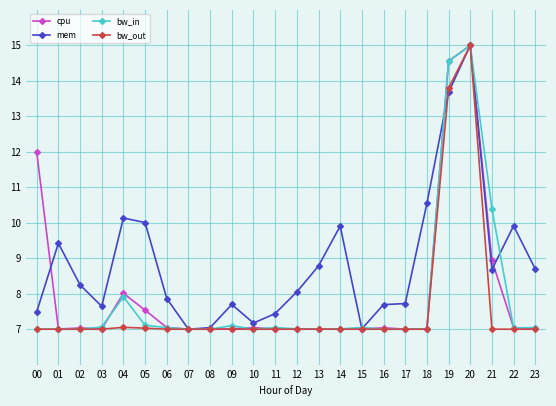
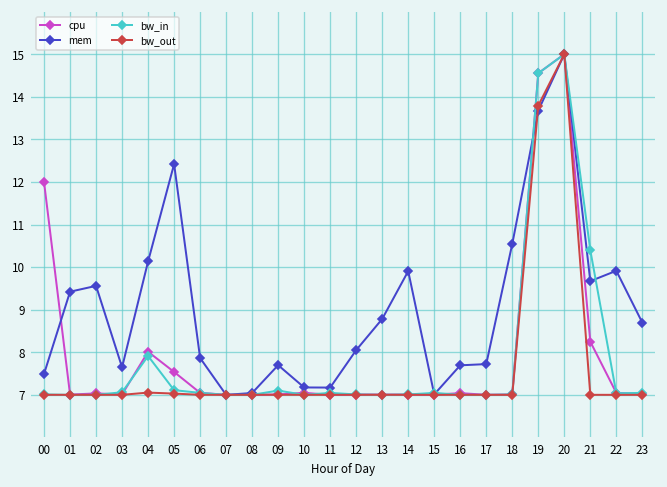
  {
    "cpu": {
      "00": 12.0,
      "04": 8.0,
      "05": 7.5,
-     "21": 8.9
+     "21": 8.2
    },
    "mem": {
      "00": 7.5,
      "01": 9.4,
-     "02": 8.2,
+     "02": 9.6,
      "03": 7.6,
      "04": 10.1,
-     "05": 10.0,
+     "05": 12.4,
      "06": 7.9,
      "09": 7.7,
      "10": 7.2,
-     "11": 7.4,
+     "11": 7.2,
      "12": 8.1,
      "13": 8.8,
      "14": 9.9,
      "16": 7.7,
      "17": 7.7,
      "18": 10.5,
      "19": 13.7,
-     "21": 8.7,
+     "21": 9.7,
      "22": 9.9,
      "23": 8.7
    },
    "bw_in": {
      "04": 7.9,
      "05": 7.1,
      "09": 7.1,
      "21": 10.4
    },
    "bw_out": {
      "04": 7.1,
      "05": 7.0,
      "19": 13.8,
      "21": 7.0
    }
  }
